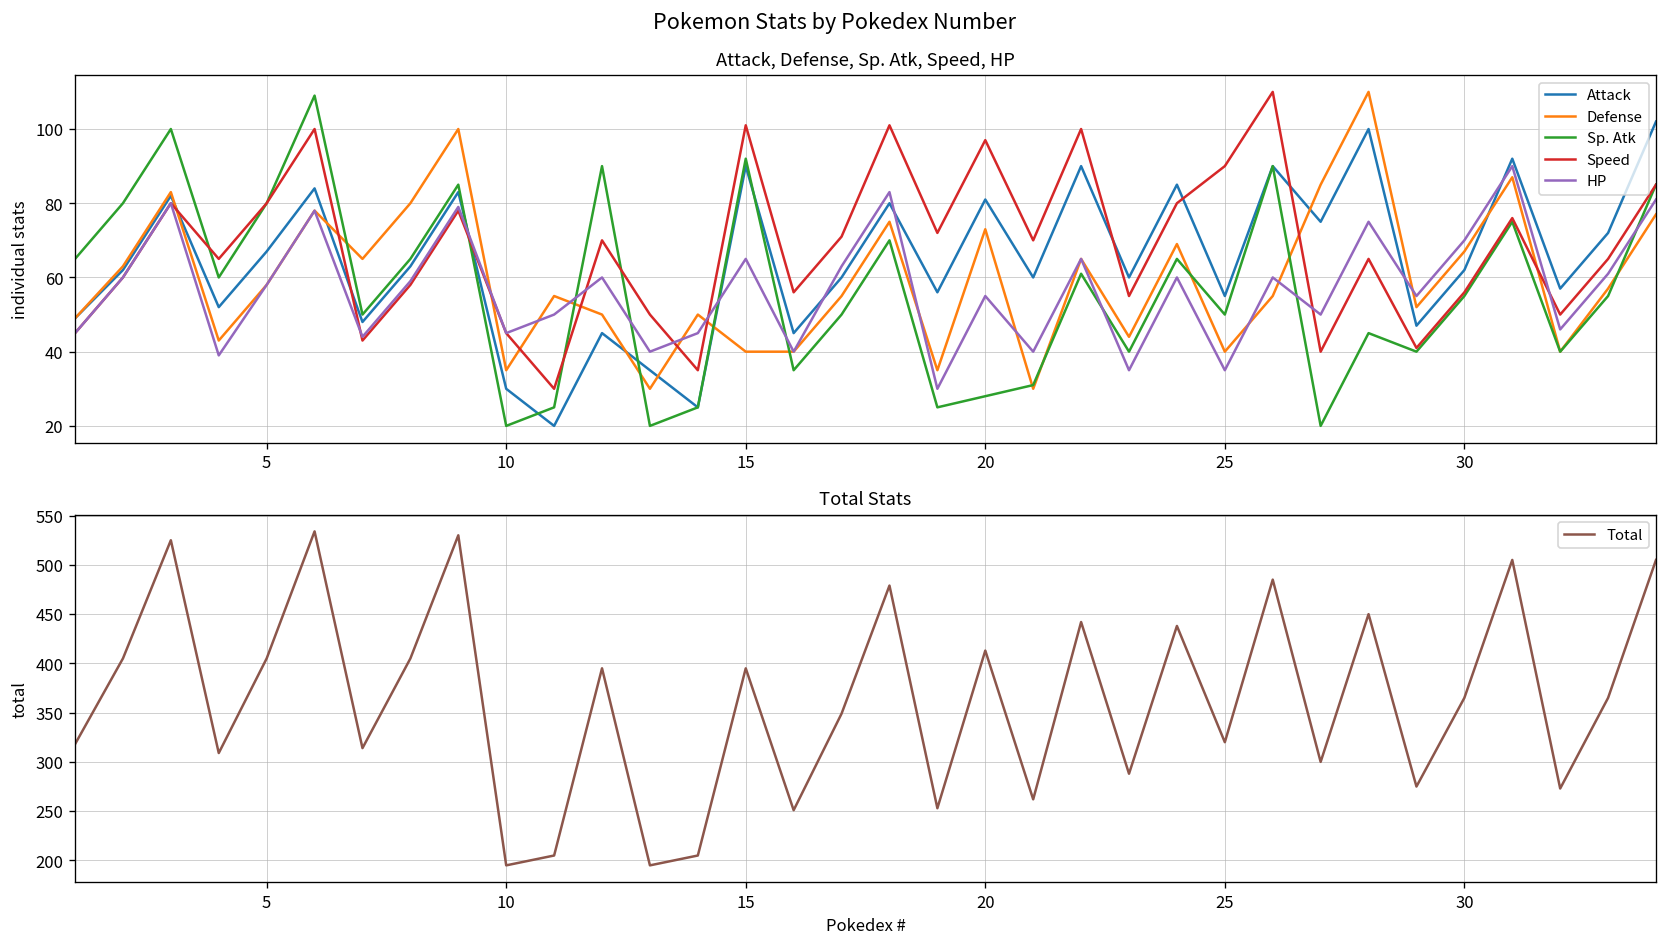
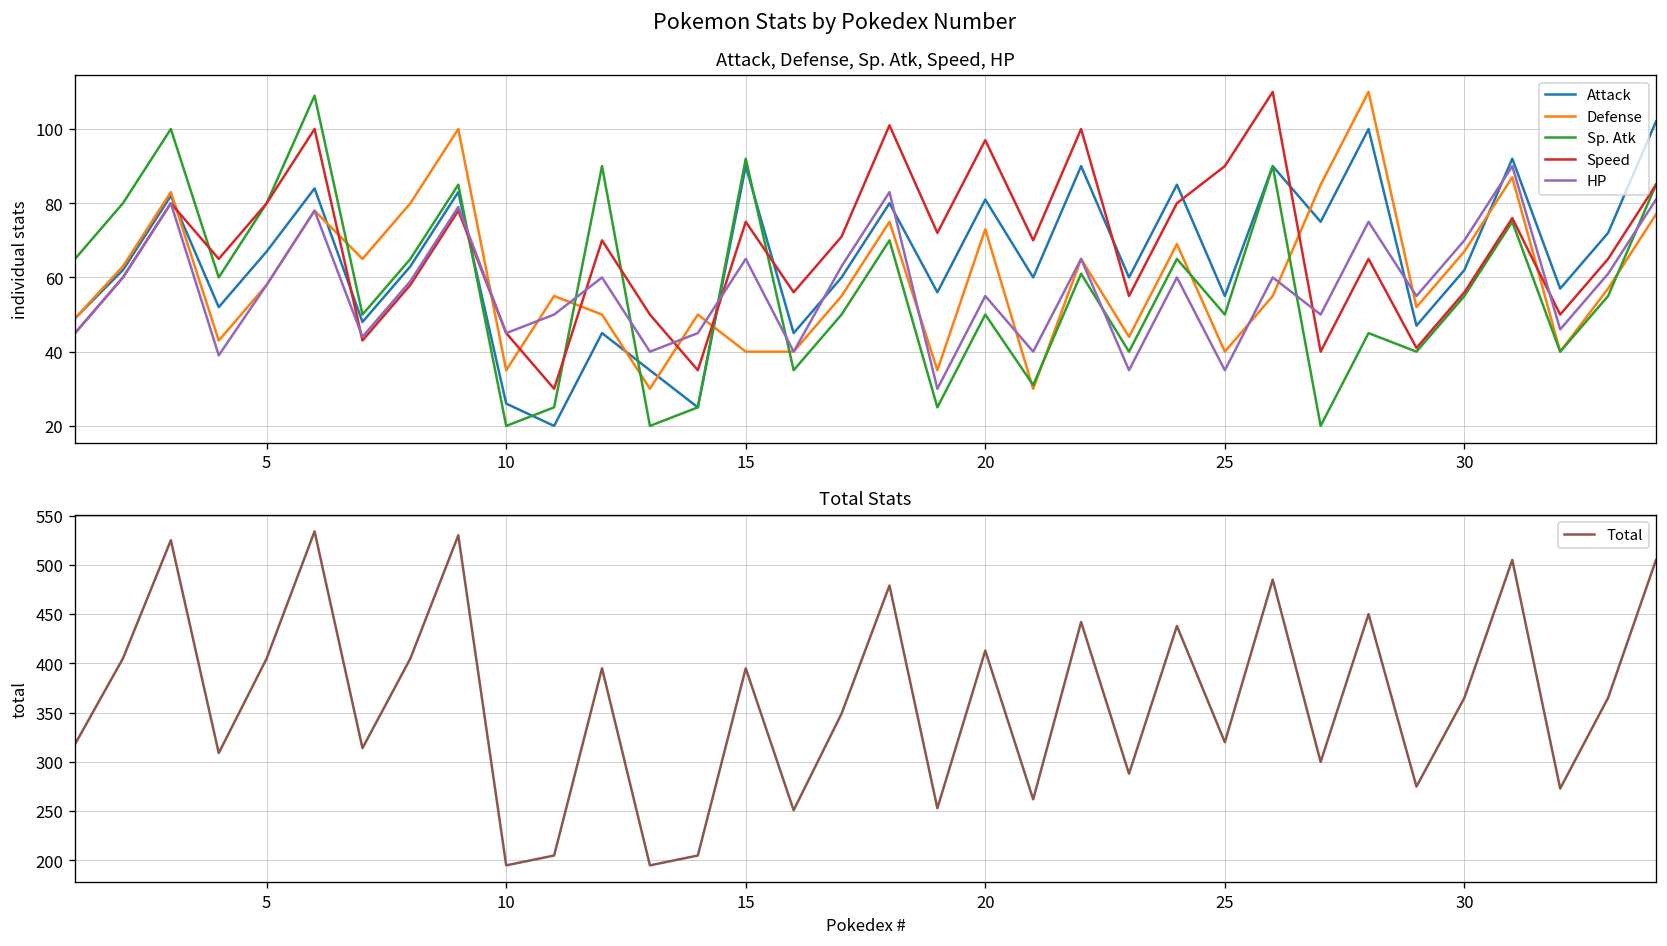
  {
    "Attack, Defense, Sp. Atk, Speed, HP": {
      "Attack": {
        "5": 67,
-       "10": 30,
+       "10": 26,
        "15": 90,
        "20": 81,
        "25": 55,
        "30": 62
      },
      "Defense": {
        "10": 35,
        "15": 40,
        "20": 73,
        "25": 40,
        "30": 67
      },
      "Sp. Atk": {
        "10": 20,
        "15": 92,
-       "20": 28,
+       "20": 50,
        "25": 50,
        "30": 55
      },
      "Speed": {
-       "15": 101,
+       "15": 75,
        "20": 97,
        "25": 90,
        "30": 56
      },
      "HP": {
        "15": 65,
        "20": 55,
        "25": 35,
        "30": 70
      }
    },
    "Total Stats": {
      "5": 410,
      "10": 200,
      "15": 400,
      "20": 410,
      "25": 320,
      "30": 370
    }
  }
